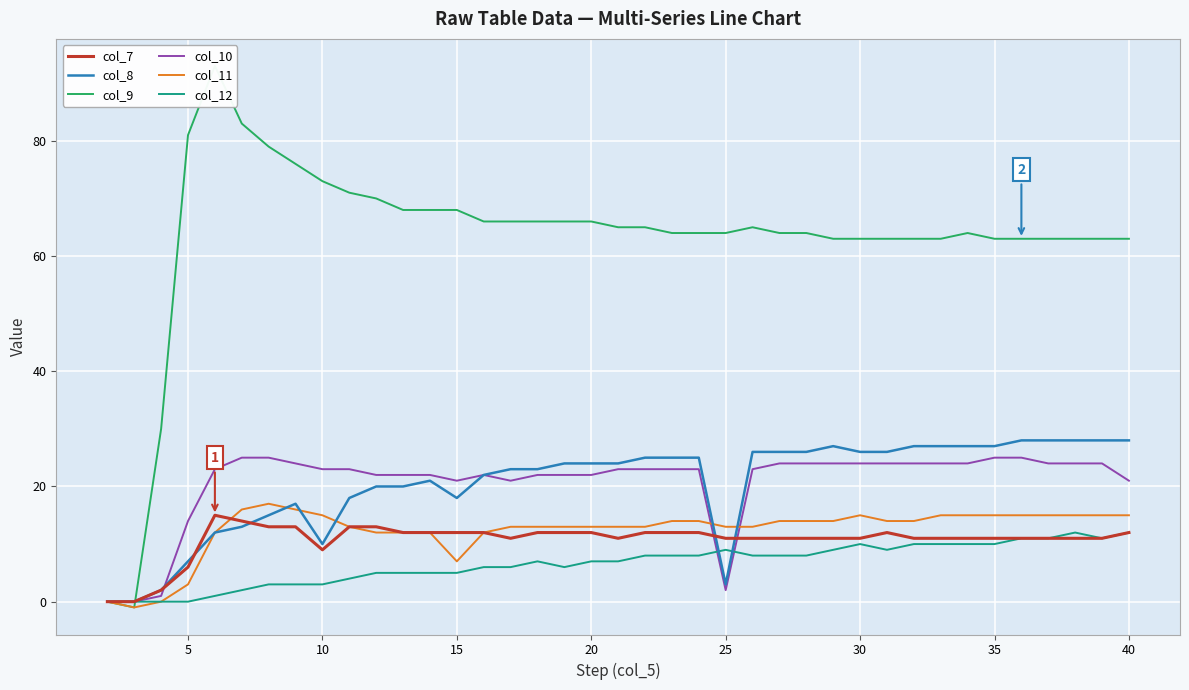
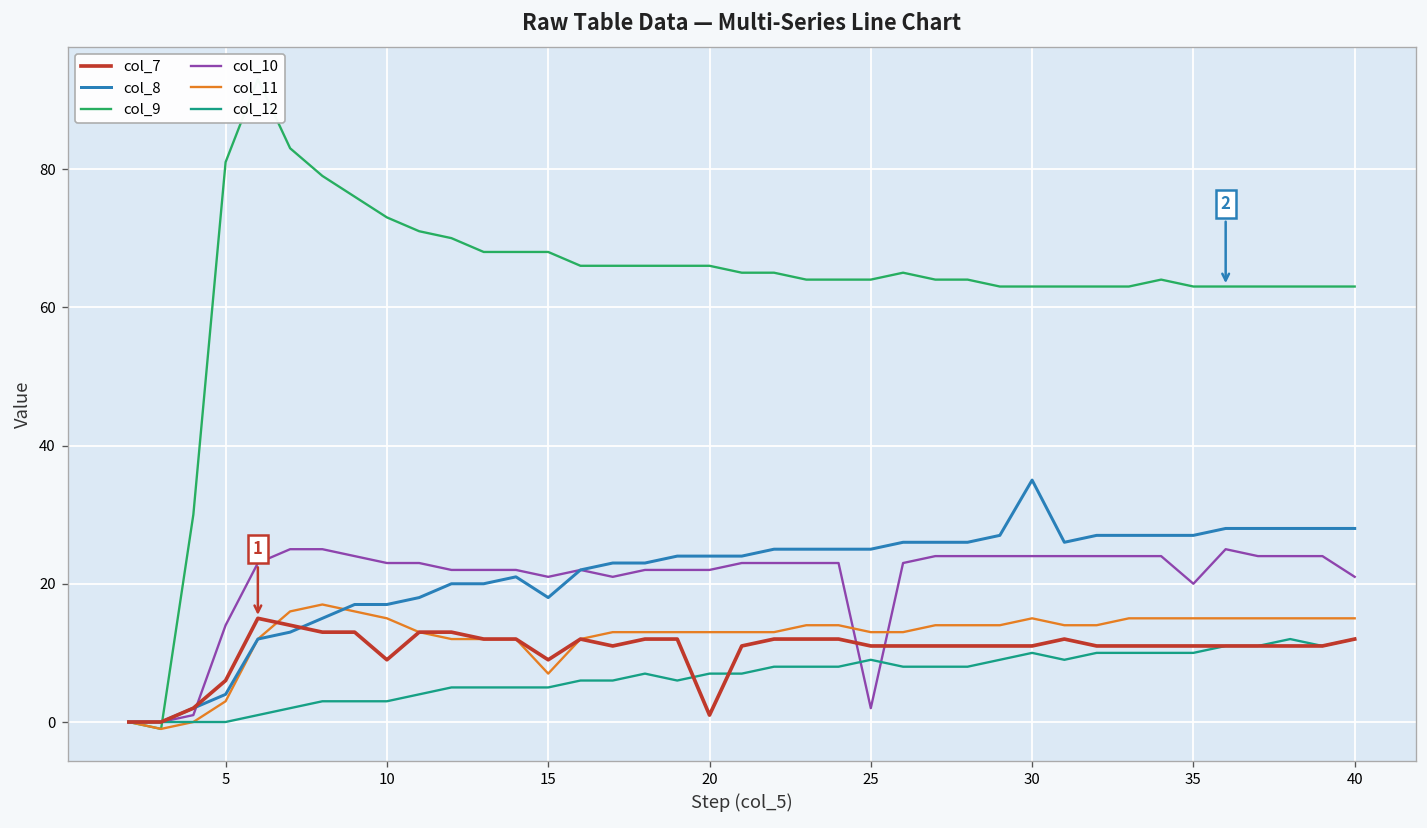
  {
    "col_7": {
      "5": 6,
      "10": 9,
-     "15": 12,
-     "20": 12,
+     "15": 9,
+     "20": 1,
      "25": 11,
      "30": 11,
      "35": 11
    },
    "col_8": {
-     "5": 7,
-     "10": 10,
+     "5": 4,
+     "10": 17,
      "15": 18,
      "20": 24,
-     "25": 3,
-     "30": 26,
+     "25": 25,
+     "30": 35,
      "35": 27,
      "40": 28
    },
    "col_10": {
      "5": 14,
      "10": 23,
      "15": 21,
      "20": 22,
      "25": 2,
      "30": 24,
-     "35": 25,
+     "35": 20,
      "40": 21
    },
    "col_11": {
      "5": 3,
      "10": 15,
      "15": 7,
      "20": 13,
      "25": 13,
      "30": 15,
      "35": 15,
      "40": 15
    }
  }
